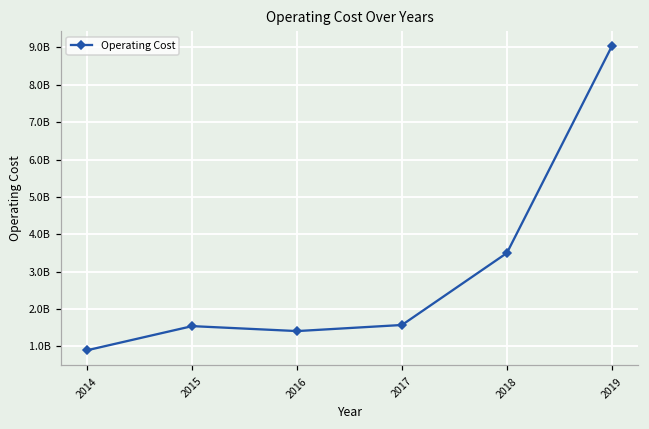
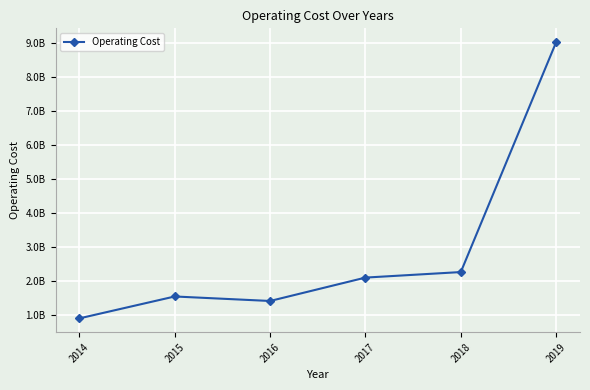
  {
    "2014": 900000000,
    "2015": 1500000000,
    "2016": 1400000000,
-   "2017": 1600000000,
-   "2018": 3500000000,
+   "2017": 2100000000,
+   "2018": 2300000000,
    "2019": 9000000000
  }
